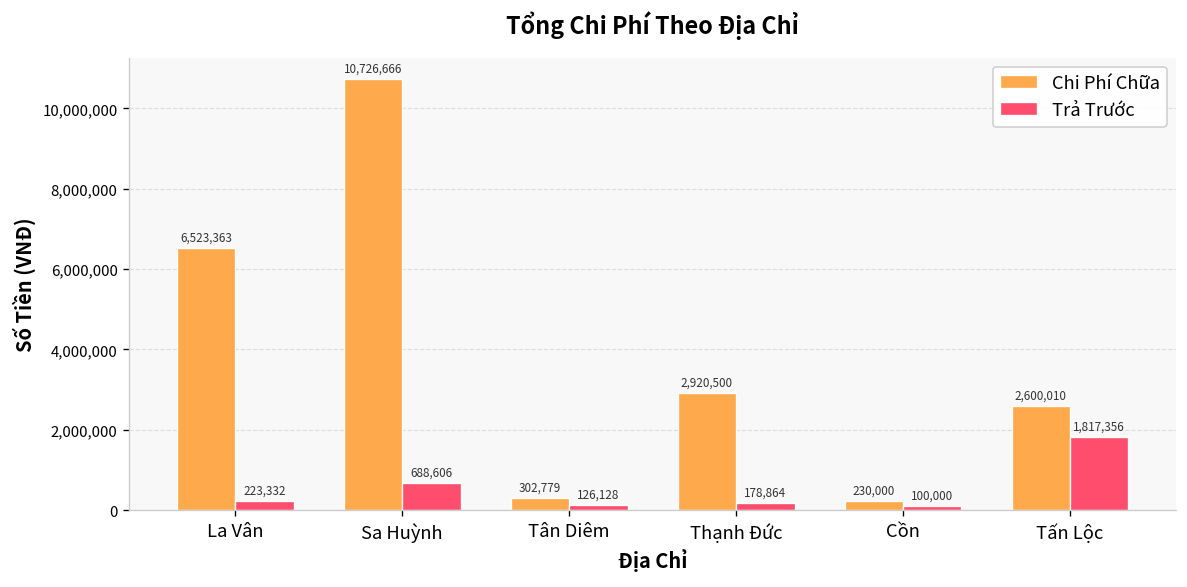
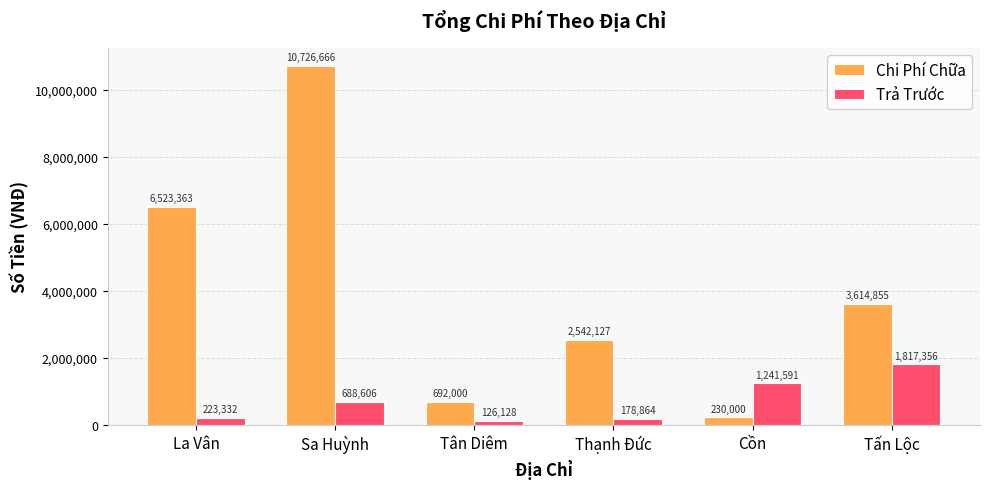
  {
    "Chi Phí Chữa": {
      "La Vân": "6,523,363",
      "Sa Huỳnh": "10,726,666",
-     "Tân Diêm": "302,779",
-     "Thạnh Đức": "2,920,500",
+     "Tân Diêm": "692,000",
+     "Thạnh Đức": "2,542,127",
      "Cồn": "230,000",
-     "Tấn Lộc": "2,600,010"
+     "Tấn Lộc": "3,614,855"
    },
    "Trả Trước": {
      "La Vân": "223,332",
      "Sa Huỳnh": "688,606",
      "Tân Diêm": "126,128",
      "Thạnh Đức": "178,864",
-     "Cồn": "100,000",
+     "Cồn": "1,241,591",
      "Tấn Lộc": "1,817,356"
    }
  }
